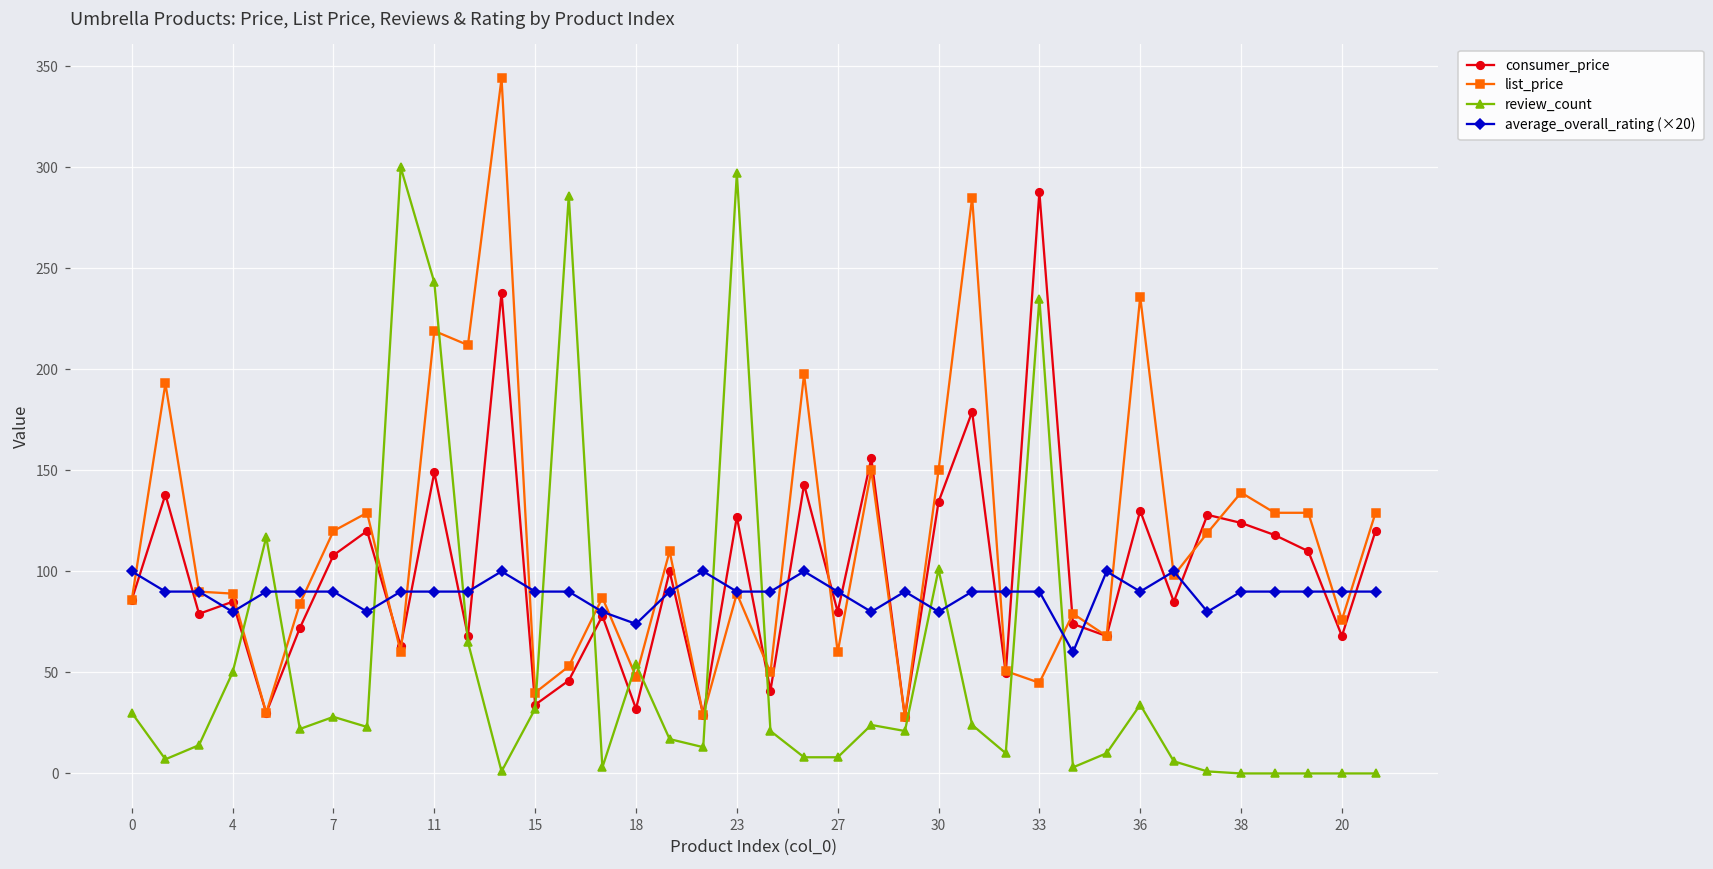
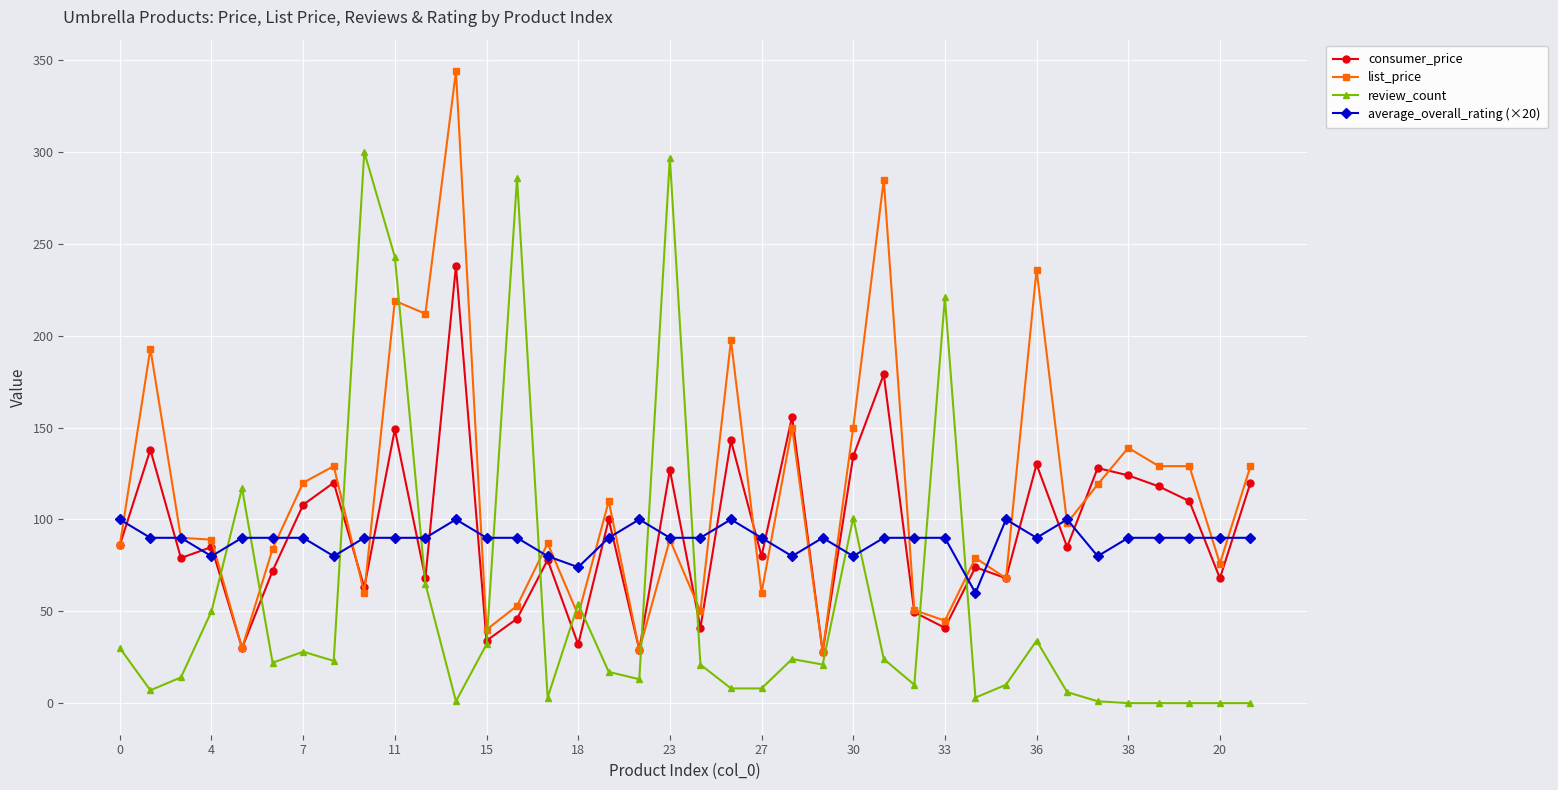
  {
    "consumer_price": {
      "15": 34,
      "18": 32,
      "27": 80,
      "30": 134,
-     "33": 288,
+     "33": 41,
      "36": 130,
      "38": 124
    },
    "list_price": {
      "15": 40,
      "18": 48,
      "27": 60,
      "30": 150,
      "33": 45,
      "36": 236,
      "38": 139
    },
    "review_count": {
      "0": 30,
      "15": 32,
      "18": 54,
      "27": 8,
      "30": 101,
-     "33": 235,
+     "33": 221,
      "36": 34,
      "38": 0
    },
    "average_overall_rating (×20)": {
      "0": 100,
      "15": 90,
      "18": 74,
      "27": 90,
      "30": 80,
      "33": 90,
      "36": 90,
      "38": 90
    }
  }
